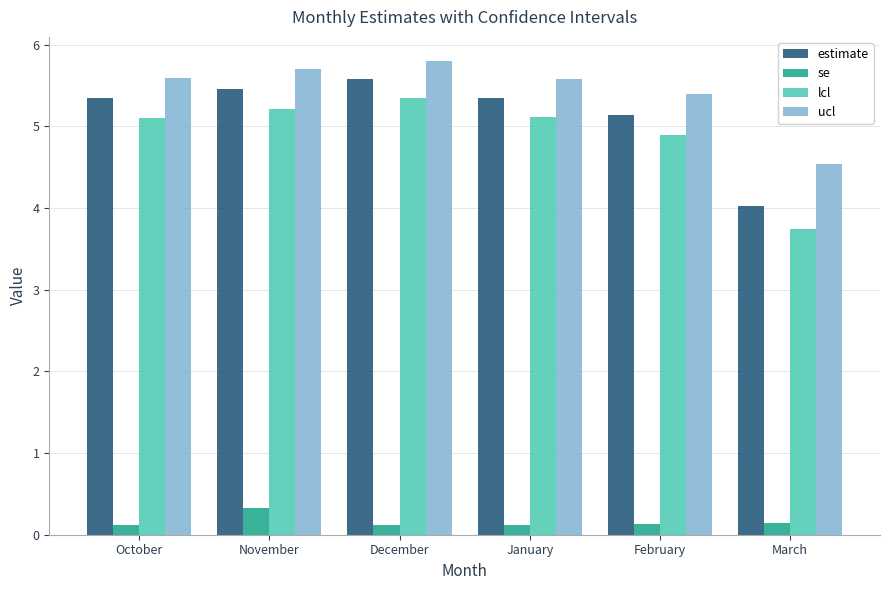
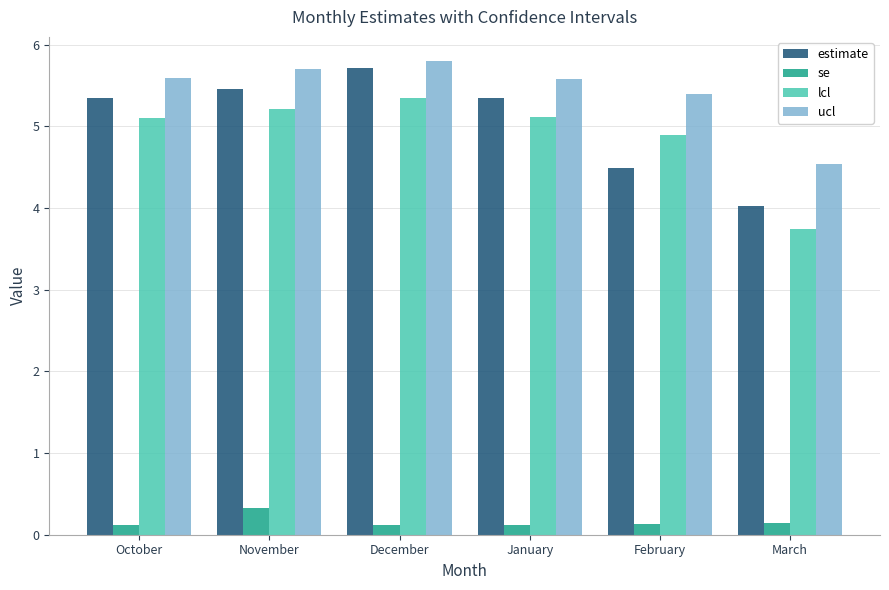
  {
    "estimate": {
      "October": 5.3,
      "November": 5.5,
-     "December": 5.6,
+     "December": 5.7,
      "January": 5.3,
-     "February": 5.1,
+     "February": 4.5,
      "March": 4.0
    },
    "se": {
      "October": 0.1,
      "November": 0.3,
      "December": 0.1,
      "January": 0.1,
      "February": 0.1,
      "March": 0.1
    },
    "lcl": {
      "October": 5.1,
      "November": 5.2,
      "December": 5.3,
      "January": 5.1,
      "February": 4.9,
      "March": 3.7
    },
    "ucl": {
      "October": 5.6,
      "November": 5.7,
      "December": 5.8,
      "January": 5.6,
      "February": 5.4,
      "March": 4.5
    }
  }
